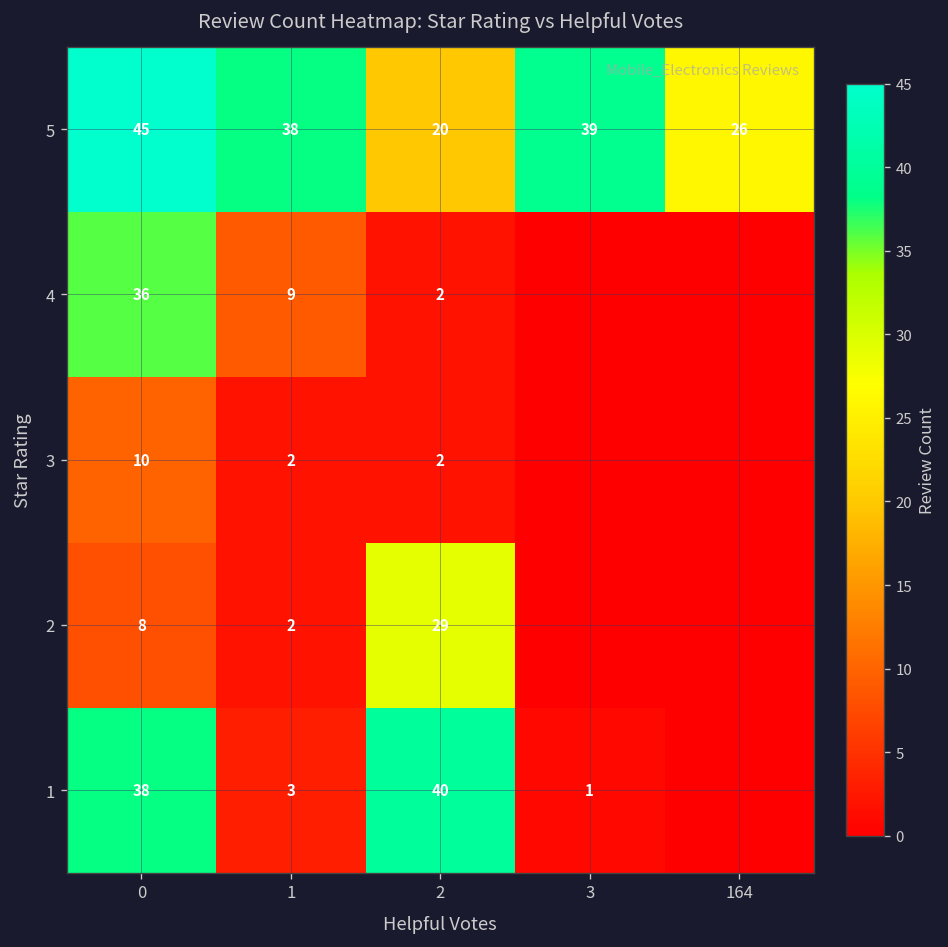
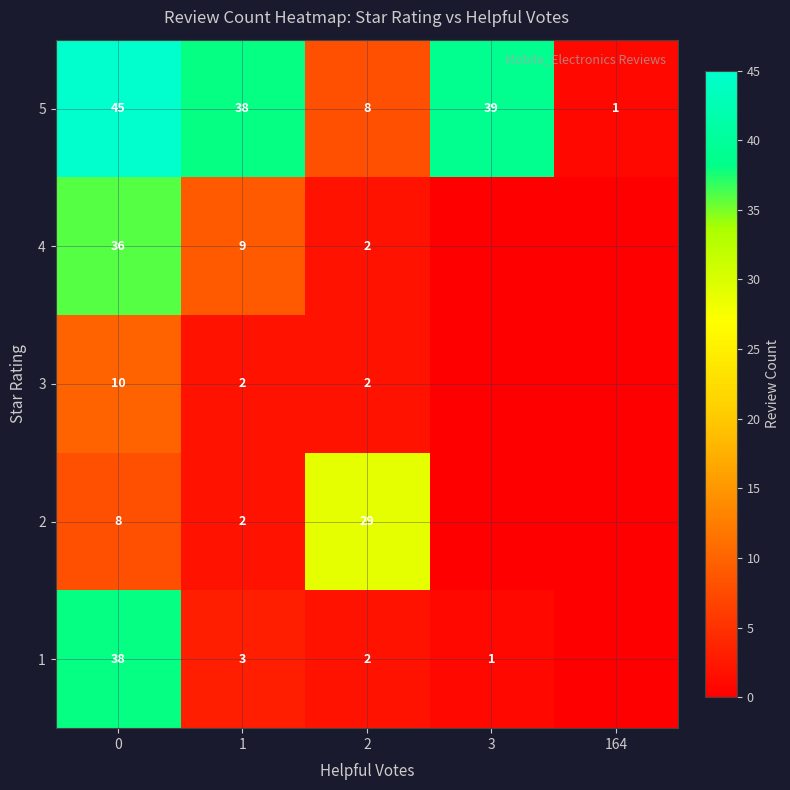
  {
    "5": {
      "0": 45,
      "1": 38,
-     "2": 20,
+     "2": 8,
      "3": 39,
-     "164": 26
+     "164": 1
    },
    "4": {
      "0": 36,
      "1": 9,
      "2": 2
    },
    "3": {
      "0": 10,
      "1": 2,
      "2": 2
    },
    "2": {
      "0": 8,
      "1": 2,
      "2": 29
    },
    "1": {
      "0": 38,
      "1": 3,
-     "2": 40,
+     "2": 2,
      "3": 1
    }
  }
